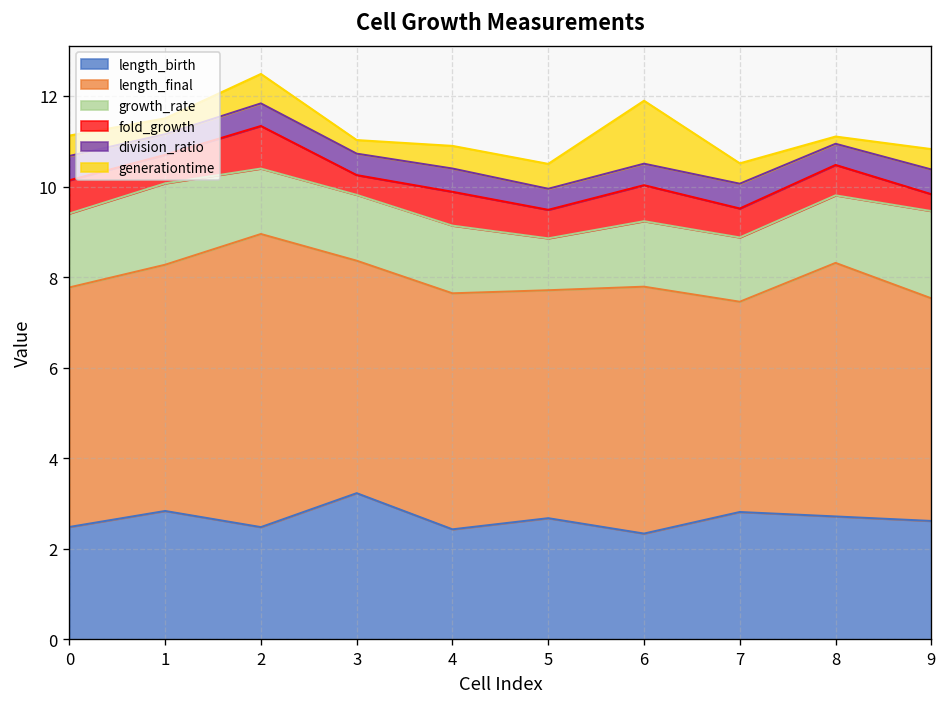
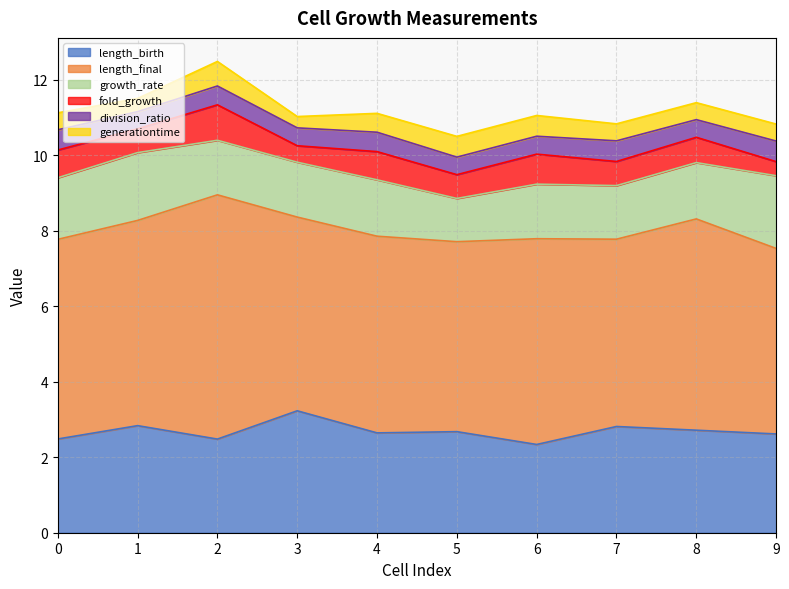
  {
    "length_birth": {
      "0": 2.5,
      "1": 2.8,
      "2": 2.5,
      "3": 3.2,
-     "4": 2.4,
+     "4": 2.6,
      "5": 2.7,
      "6": 2.3,
      "7": 2.8,
      "8": 2.7,
      "9": 2.6
    },
    "length_final": {
      "0": 5.3,
      "1": 5.4,
      "2": 6.5,
      "3": 5.1,
      "4": 5.2,
      "5": 5.0,
      "6": 5.5,
-     "7": 4.6,
+     "7": 5.0,
      "8": 5.6,
      "9": 4.9
    },
    "growth_rate": {
      "0": 1.6,
      "1": 1.8,
      "2": 1.4,
      "3": 1.5,
      "4": 1.5,
      "5": 1.1,
      "6": 1.4,
      "7": 1.4,
      "8": 1.5,
      "9": 1.9
    },
    "fold_growth": {
      "0": 0.7,
      "2": 0.9,
      "3": 0.4,
      "4": 0.7,
      "5": 0.6,
      "6": 0.8,
      "7": 0.6,
      "8": 0.7,
      "9": 0.4
    },
    "division_ratio": {
      "0": 0.5,
      "2": 0.5,
      "3": 0.5,
      "4": 0.5,
      "5": 0.5,
      "6": 0.5,
      "7": 0.5,
      "8": 0.5,
      "9": 0.5
    },
    "generationtime": {
      "0": 0.4,
      "2": 0.7,
      "3": 0.3,
      "4": 0.5,
      "5": 0.6,
-     "6": 1.4,
+     "6": 0.6,
      "7": 0.4,
-     "8": 0.2,
+     "8": 0.4,
      "9": 0.4
    }
  }
